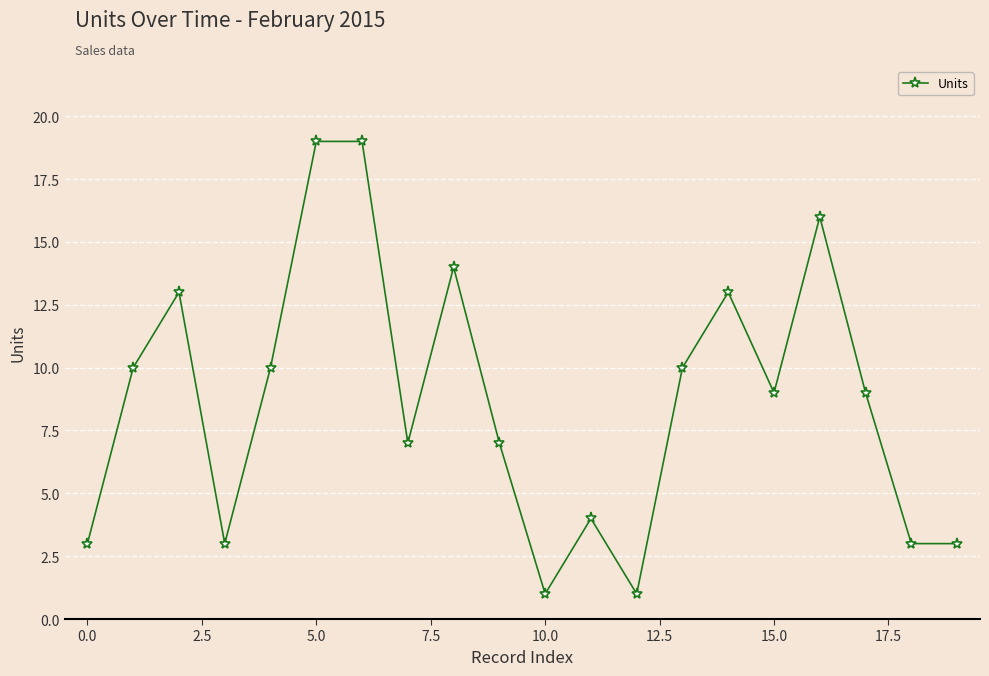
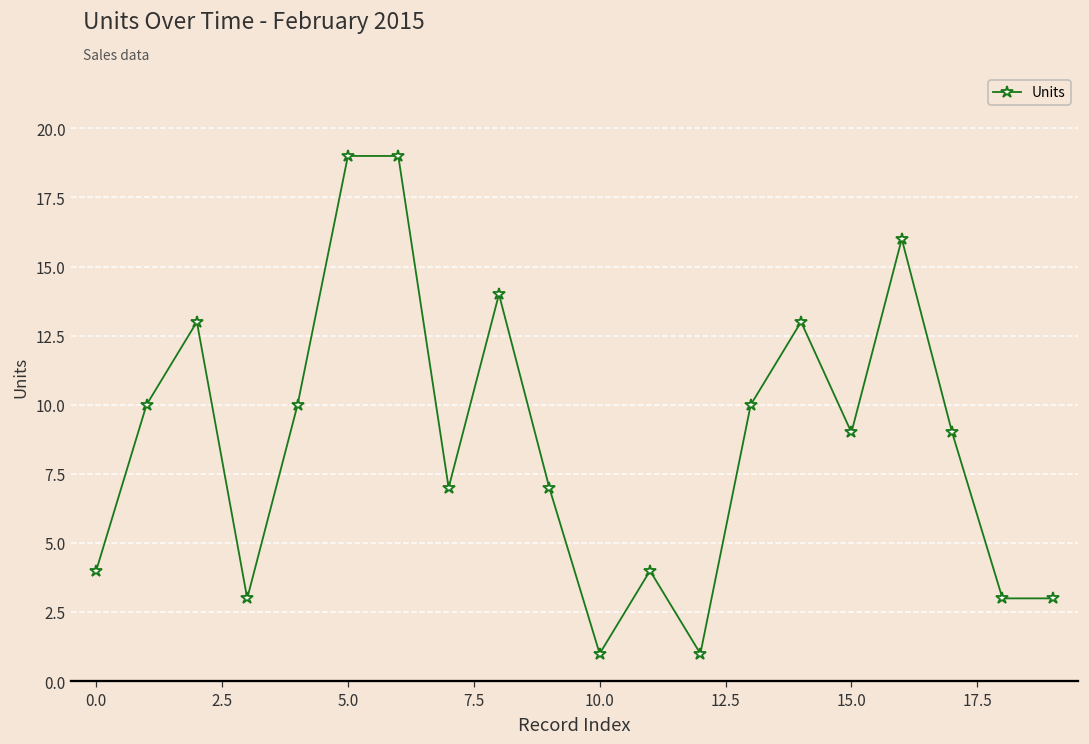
  {
-   "0.0": 3,
+   "0.0": 4,
    "5.0": 19,
    "10.0": 1,
    "15.0": 9
  }
